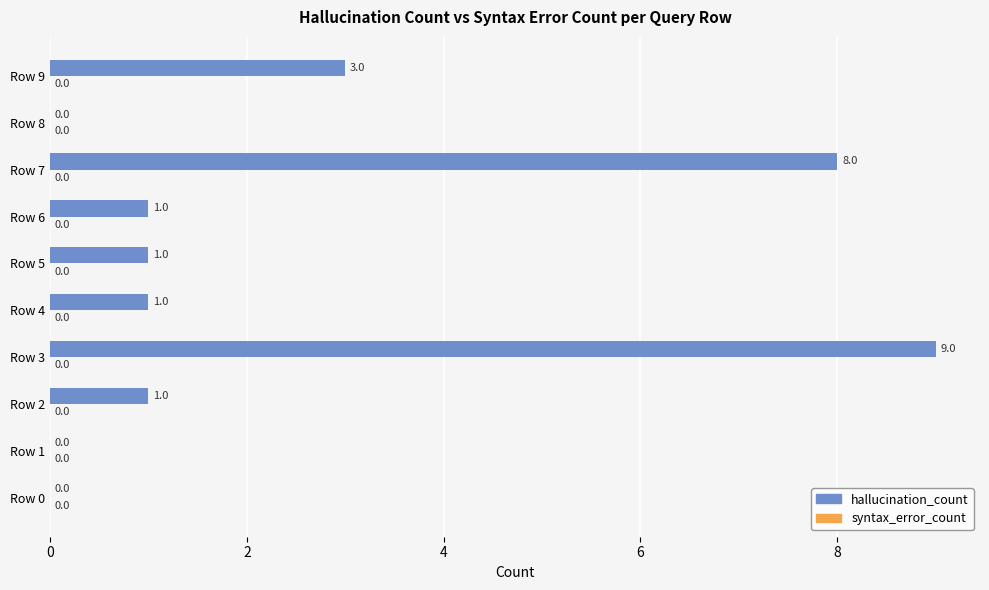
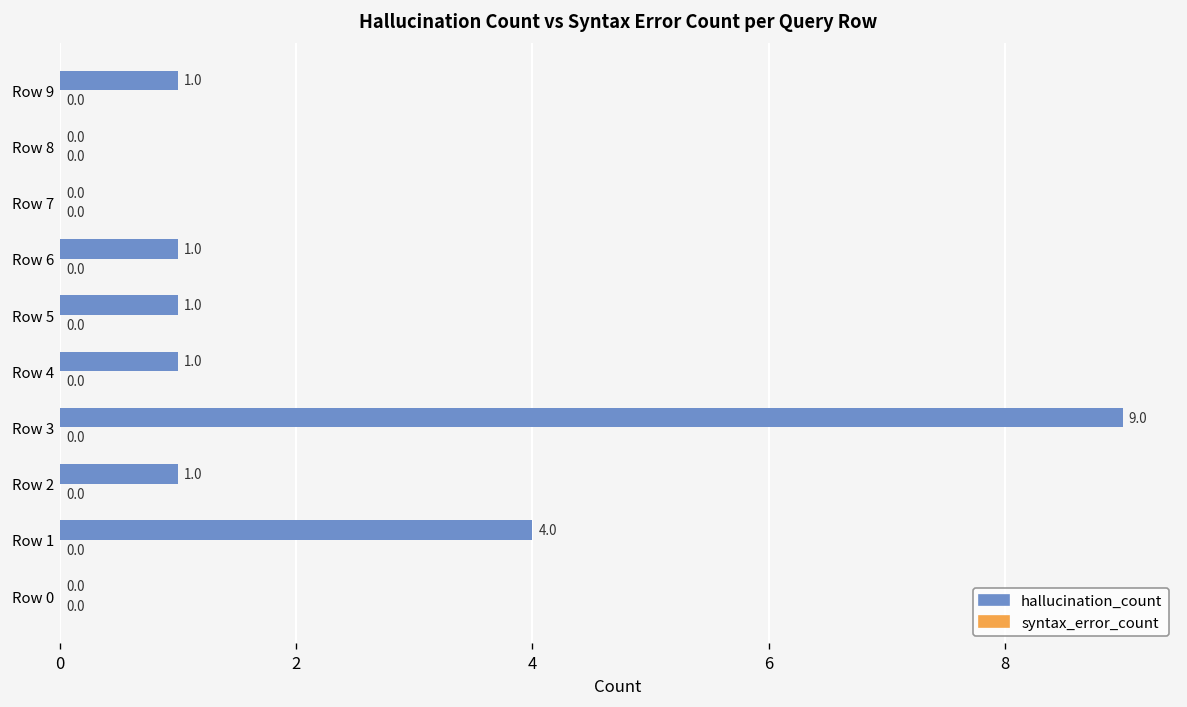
  {
    "hallucination_count": {
-     "Row 9": 3.0,
+     "Row 9": 1.0,
      "Row 8": 0.0,
-     "Row 7": 8.0,
+     "Row 7": 0.0,
      "Row 6": 1.0,
      "Row 5": 1.0,
      "Row 4": 1.0,
      "Row 3": 9.0,
      "Row 2": 1.0,
-     "Row 1": 0.0,
+     "Row 1": 4.0,
      "Row 0": 0.0
    },
    "syntax_error_count": {
      "Row 9": 0.0,
      "Row 8": 0.0,
      "Row 7": 0.0,
      "Row 6": 0.0,
      "Row 5": 0.0,
      "Row 4": 0.0,
      "Row 3": 0.0,
      "Row 2": 0.0,
      "Row 1": 0.0,
      "Row 0": 0.0
    }
  }
